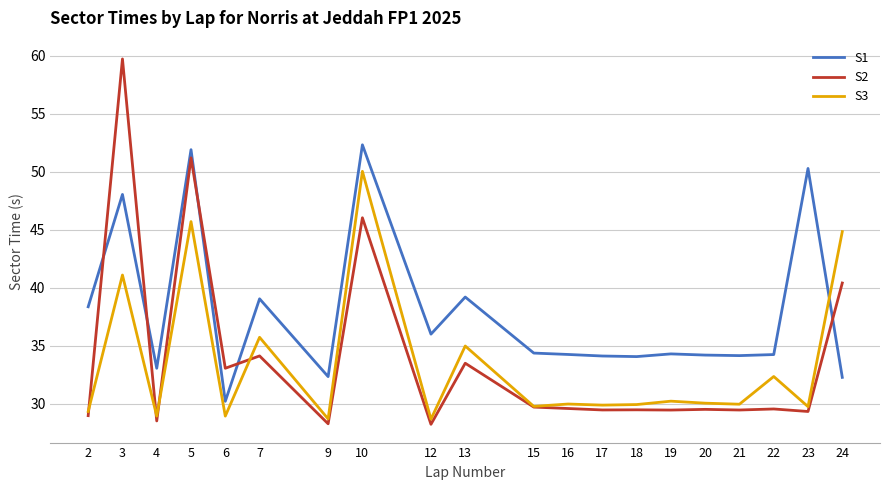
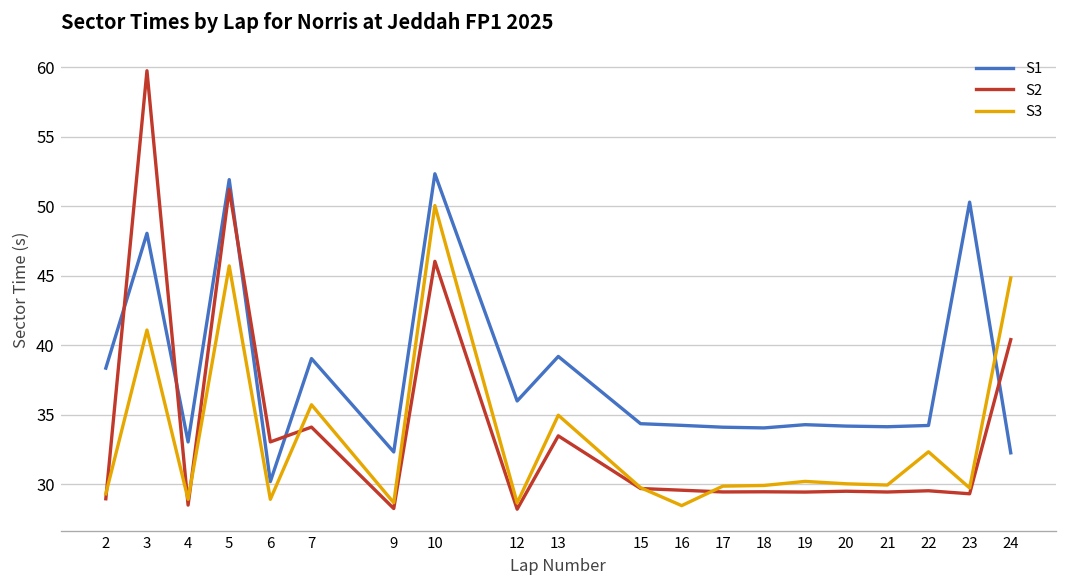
  {
    "S1": {
      "2": 38.4,
      "3": 48.0,
      "4": 33.0,
      "5": 51.9,
      "6": 30.2,
      "7": 39.0,
      "9": 32.3,
      "10": 52.3,
      "12": 36.0,
      "13": 39.2,
      "15": 34.4,
      "16": 34.2,
      "17": 34.1,
      "18": 34.1,
      "19": 34.3,
      "20": 34.2,
      "21": 34.1,
      "22": 34.2,
      "23": 50.3,
      "24": 32.3
    },
    "S2": {
      "2": 29.0,
      "3": 59.7,
      "4": 28.5,
      "5": 51.2,
      "6": 33.0,
      "7": 34.1,
      "9": 28.3,
      "10": 46.0,
      "12": 28.2,
      "13": 33.5,
      "16": 29.6,
      "17": 29.4,
      "18": 29.5,
      "19": 29.4,
      "20": 29.5,
      "21": 29.4,
      "22": 29.5,
      "23": 29.3,
      "24": 40.4
    },
    "S3": {
      "2": 29.3,
      "3": 41.1,
      "4": 28.9,
      "5": 45.7,
      "6": 28.9,
      "7": 35.7,
      "9": 28.7,
      "10": 50.0,
      "12": 28.7,
      "13": 35.0,
-     "16": 30.0,
+     "16": 28.5,
      "17": 29.9,
      "18": 29.9,
      "19": 30.2,
      "20": 30.0,
      "21": 29.9,
      "22": 32.3,
      "23": 29.7,
      "24": 44.8
    }
  }
